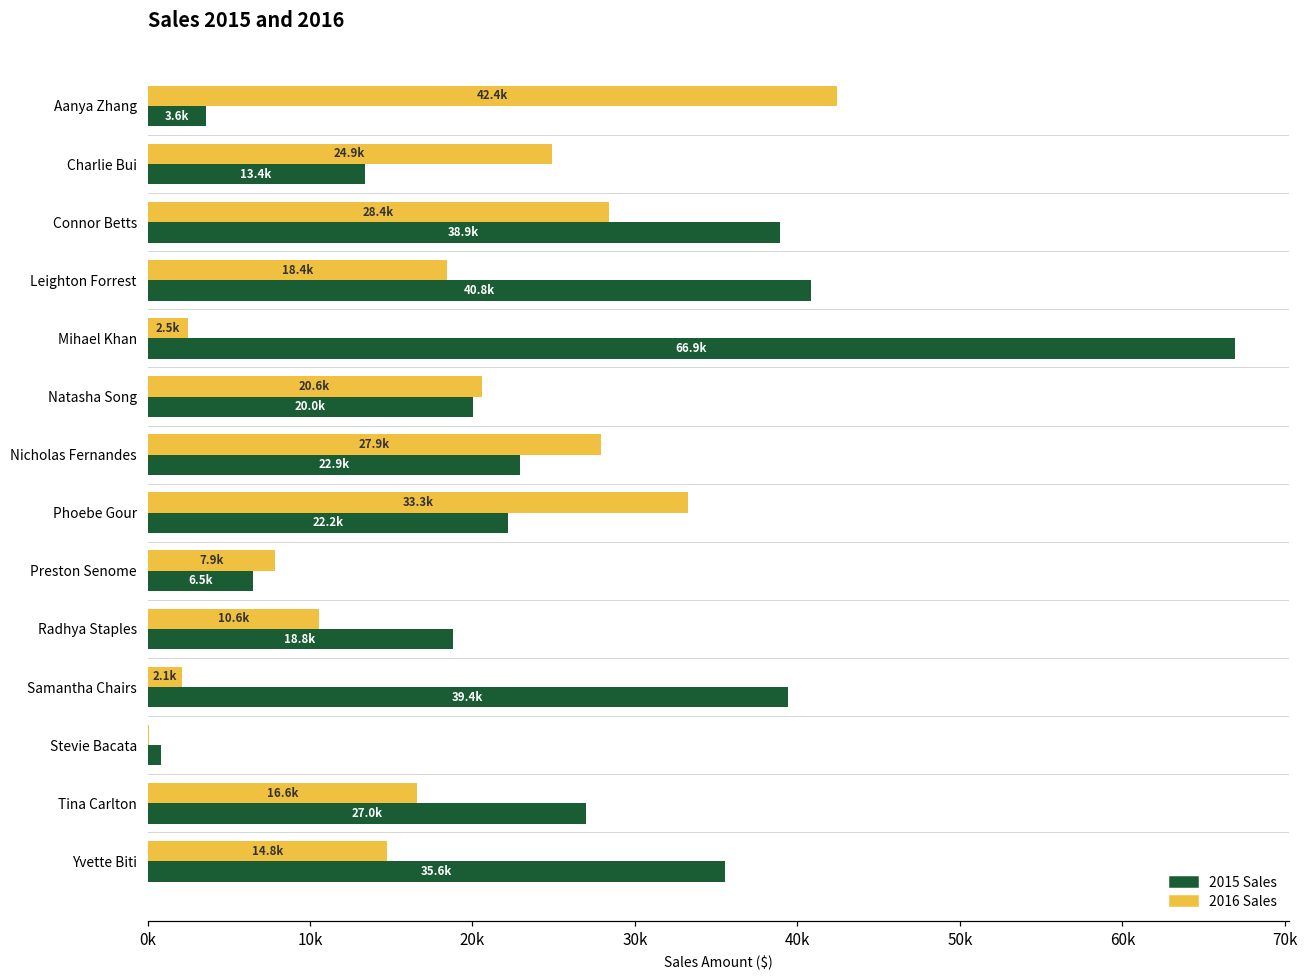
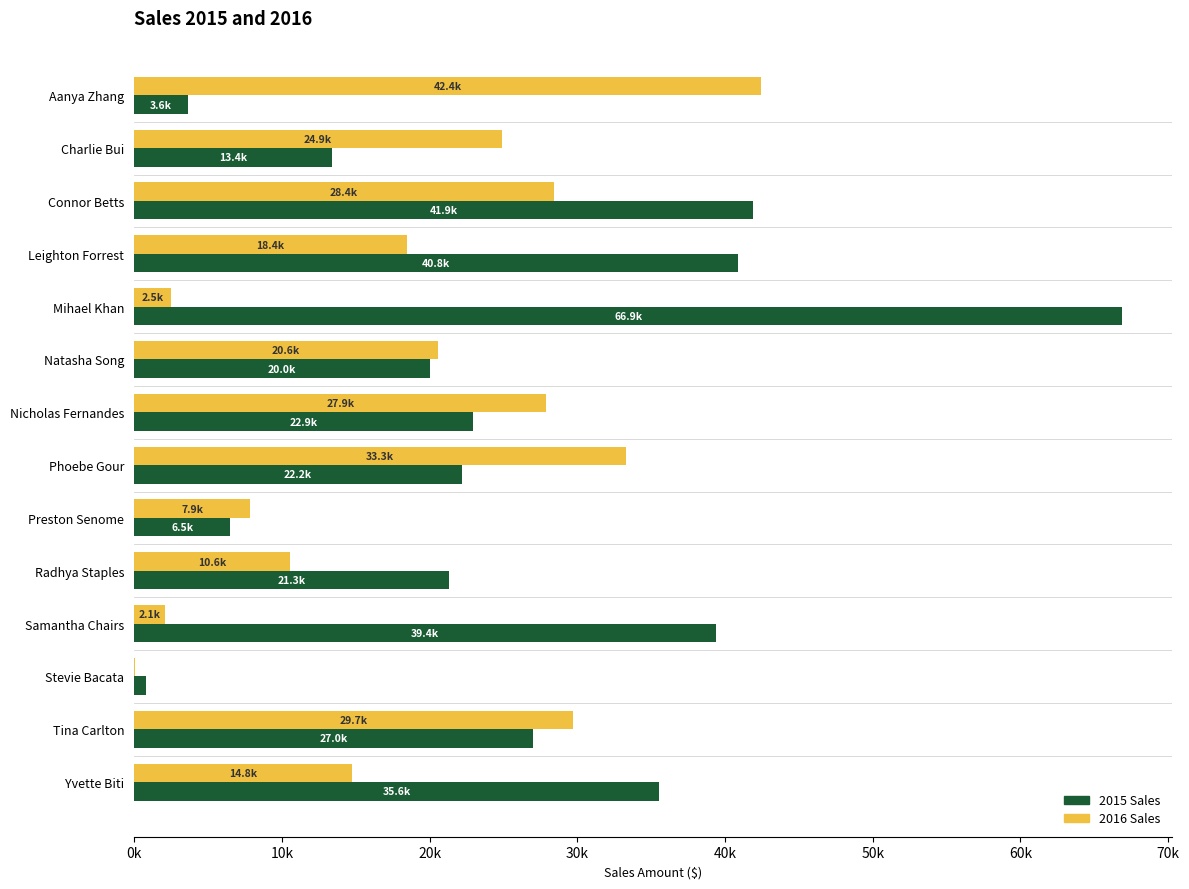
  {
    "2015 Sales": {
      "Aanya Zhang": "3.6k",
      "Charlie Bui": "13.4k",
-     "Connor Betts": "38.9k",
+     "Connor Betts": "41.9k",
      "Leighton Forrest": "40.8k",
      "Mihael Khan": "66.9k",
      "Natasha Song": "20.0k",
      "Nicholas Fernandes": "22.9k",
      "Phoebe Gour": "22.2k",
      "Preston Senome": "6.5k",
-     "Radhya Staples": "18.8k",
+     "Radhya Staples": "21.3k",
      "Samantha Chairs": "39.4k",
      "Tina Carlton": "27.0k",
      "Yvette Biti": "35.6k"
    },
    "2016 Sales": {
      "Aanya Zhang": "42.4k",
      "Charlie Bui": "24.9k",
      "Connor Betts": "28.4k",
      "Leighton Forrest": "18.4k",
      "Mihael Khan": "2.5k",
      "Natasha Song": "20.6k",
      "Nicholas Fernandes": "27.9k",
      "Phoebe Gour": "33.3k",
      "Preston Senome": "7.9k",
      "Radhya Staples": "10.6k",
      "Samantha Chairs": "2.1k",
-     "Tina Carlton": "16.6k",
+     "Tina Carlton": "29.7k",
      "Yvette Biti": "14.8k"
    }
  }
